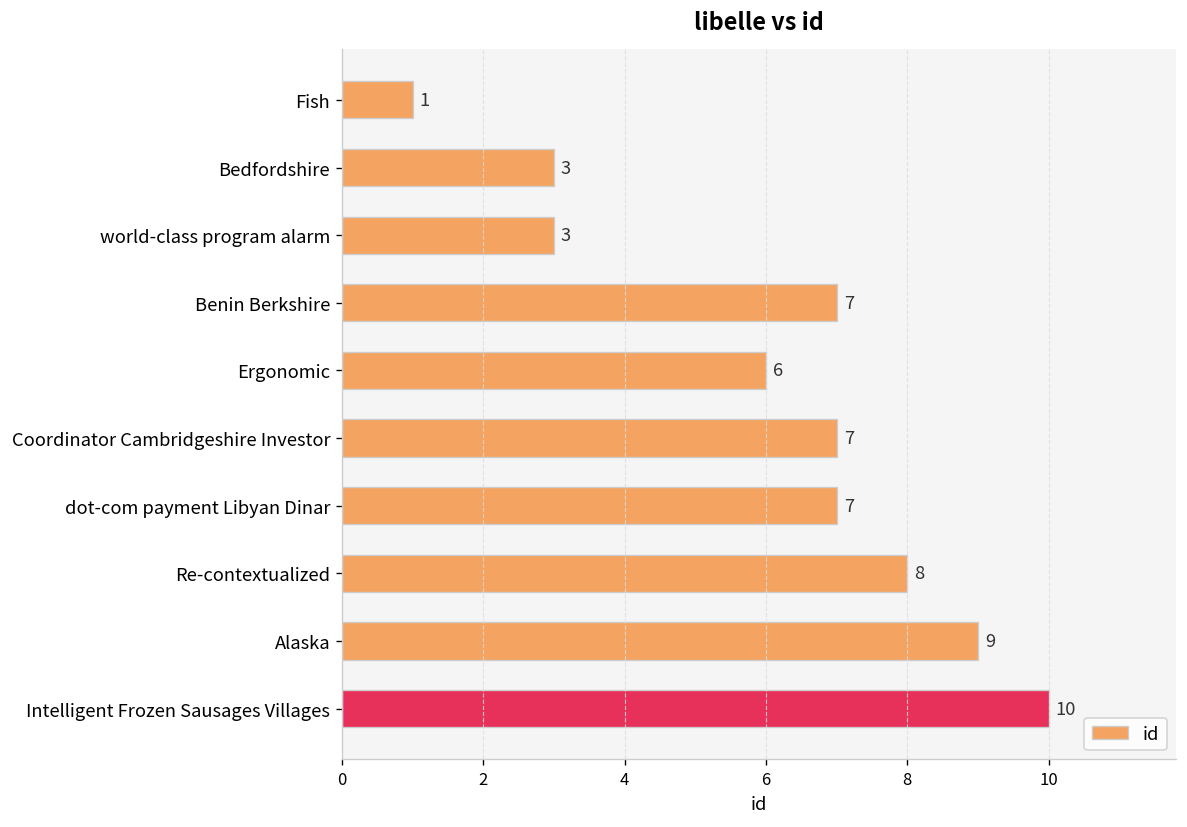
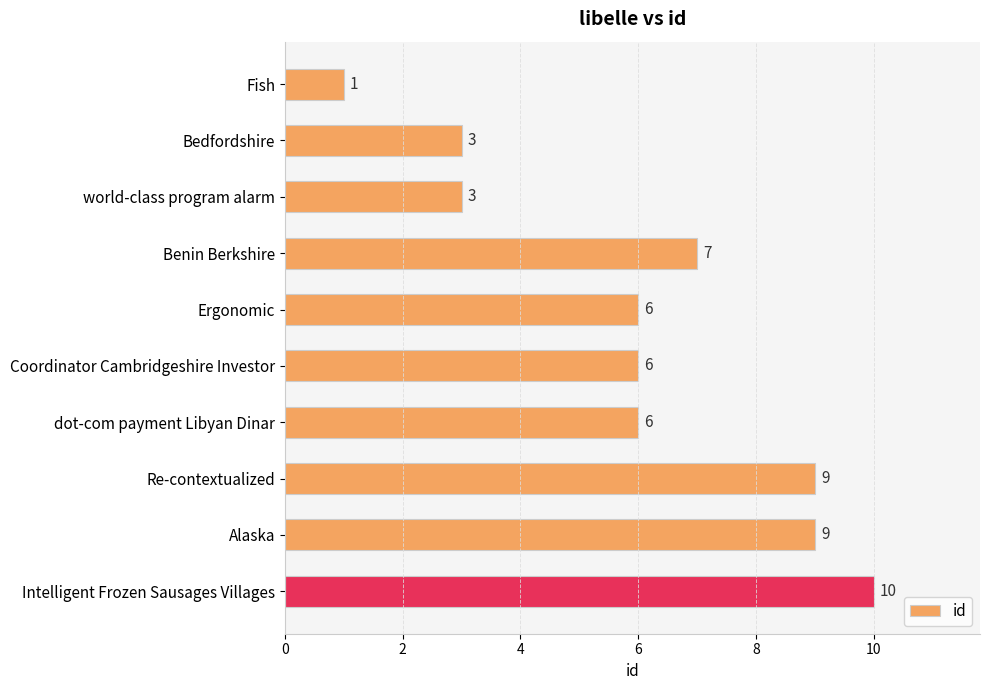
  {
    "Fish": 1,
    "Bedfordshire": 3,
    "world-class program alarm": 3,
    "Benin Berkshire": 7,
    "Ergonomic": 6,
-   "Coordinator Cambridgeshire Investor": 7,
-   "dot-com payment Libyan Dinar": 7,
-   "Re-contextualized": 8,
+   "Coordinator Cambridgeshire Investor": 6,
+   "dot-com payment Libyan Dinar": 6,
+   "Re-contextualized": 9,
    "Alaska": 9,
    "Intelligent Frozen Sausages Villages": 10
  }
